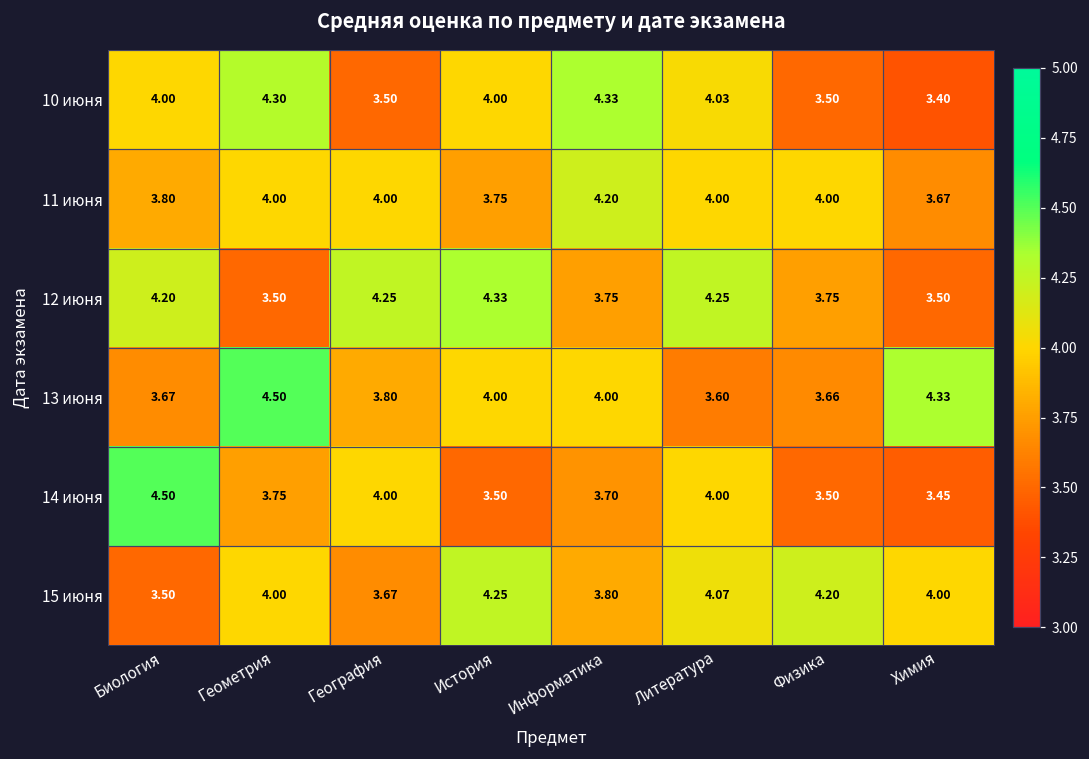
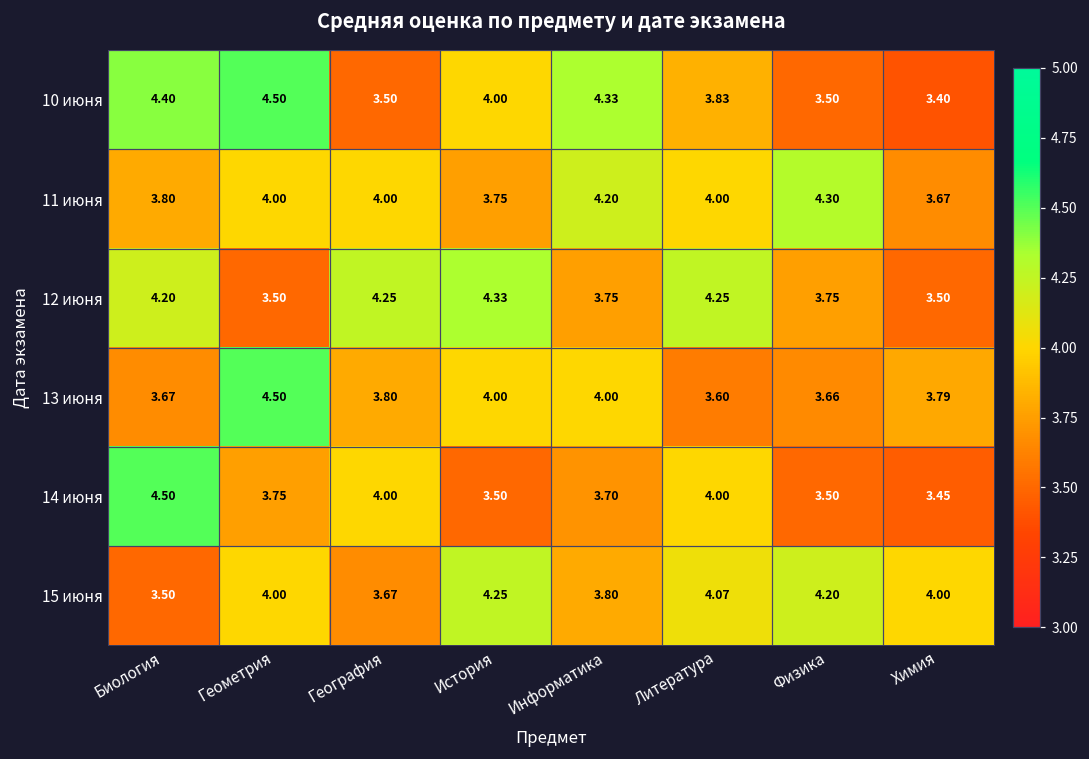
  {
    "10 июня": {
-     "Биология": 4.00,
-     "Геометрия": 4.30,
+     "Биология": 4.40,
+     "Геометрия": 4.50,
      "География": 3.50,
      "История": 4.00,
      "Информатика": 4.33,
-     "Литература": 4.03,
+     "Литература": 3.83,
      "Физика": 3.50,
      "Химия": 3.40
    },
    "11 июня": {
      "Биология": 3.80,
      "Геометрия": 4.00,
      "География": 4.00,
      "История": 3.75,
      "Информатика": 4.20,
      "Литература": 4.00,
-     "Физика": 4.00,
+     "Физика": 4.30,
      "Химия": 3.67
    },
    "12 июня": {
      "Биология": 4.20,
      "Геометрия": 3.50,
      "География": 4.25,
      "История": 4.33,
      "Информатика": 3.75,
      "Литература": 4.25,
      "Физика": 3.75,
      "Химия": 3.50
    },
    "13 июня": {
      "Биология": 3.67,
      "Геометрия": 4.50,
      "География": 3.80,
      "История": 4.00,
      "Информатика": 4.00,
      "Литература": 3.60,
      "Физика": 3.66,
-     "Химия": 4.33
+     "Химия": 3.79
    },
    "14 июня": {
      "Биология": 4.50,
      "Геометрия": 3.75,
      "География": 4.00,
      "История": 3.50,
      "Информатика": 3.70,
      "Литература": 4.00,
      "Физика": 3.50,
      "Химия": 3.45
    },
    "15 июня": {
      "Биология": 3.50,
      "Геометрия": 4.00,
      "География": 3.67,
      "История": 4.25,
      "Информатика": 3.80,
      "Литература": 4.07,
      "Физика": 4.20,
      "Химия": 4.00
    }
  }
